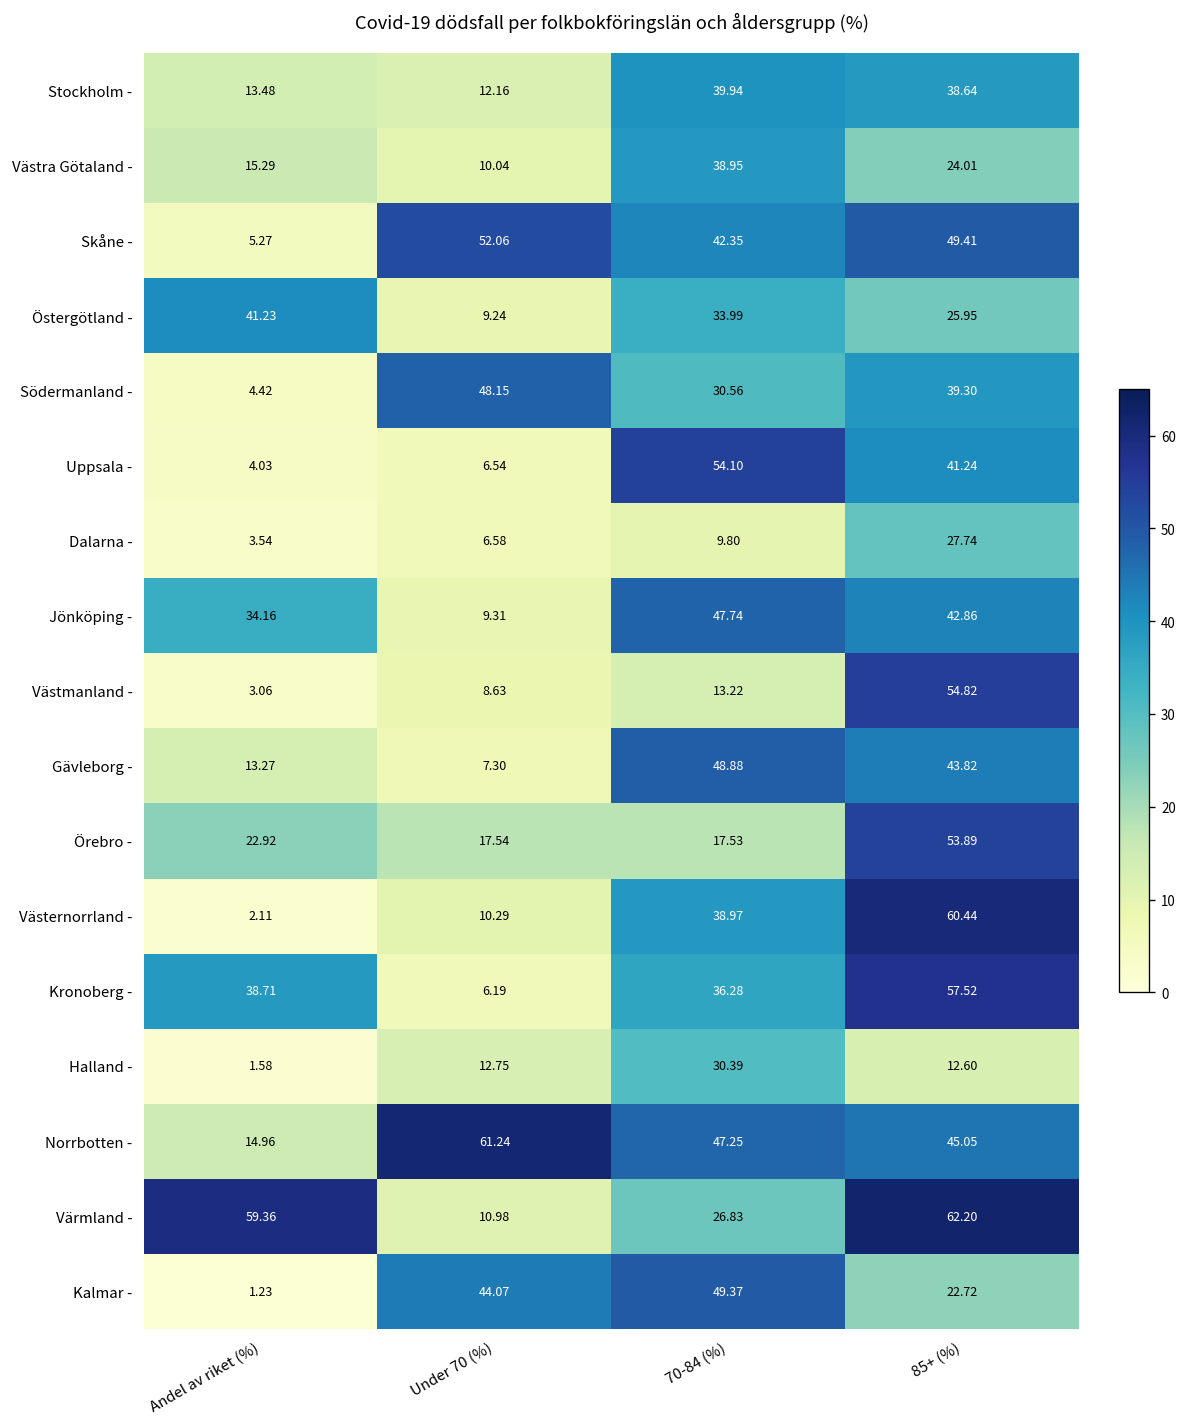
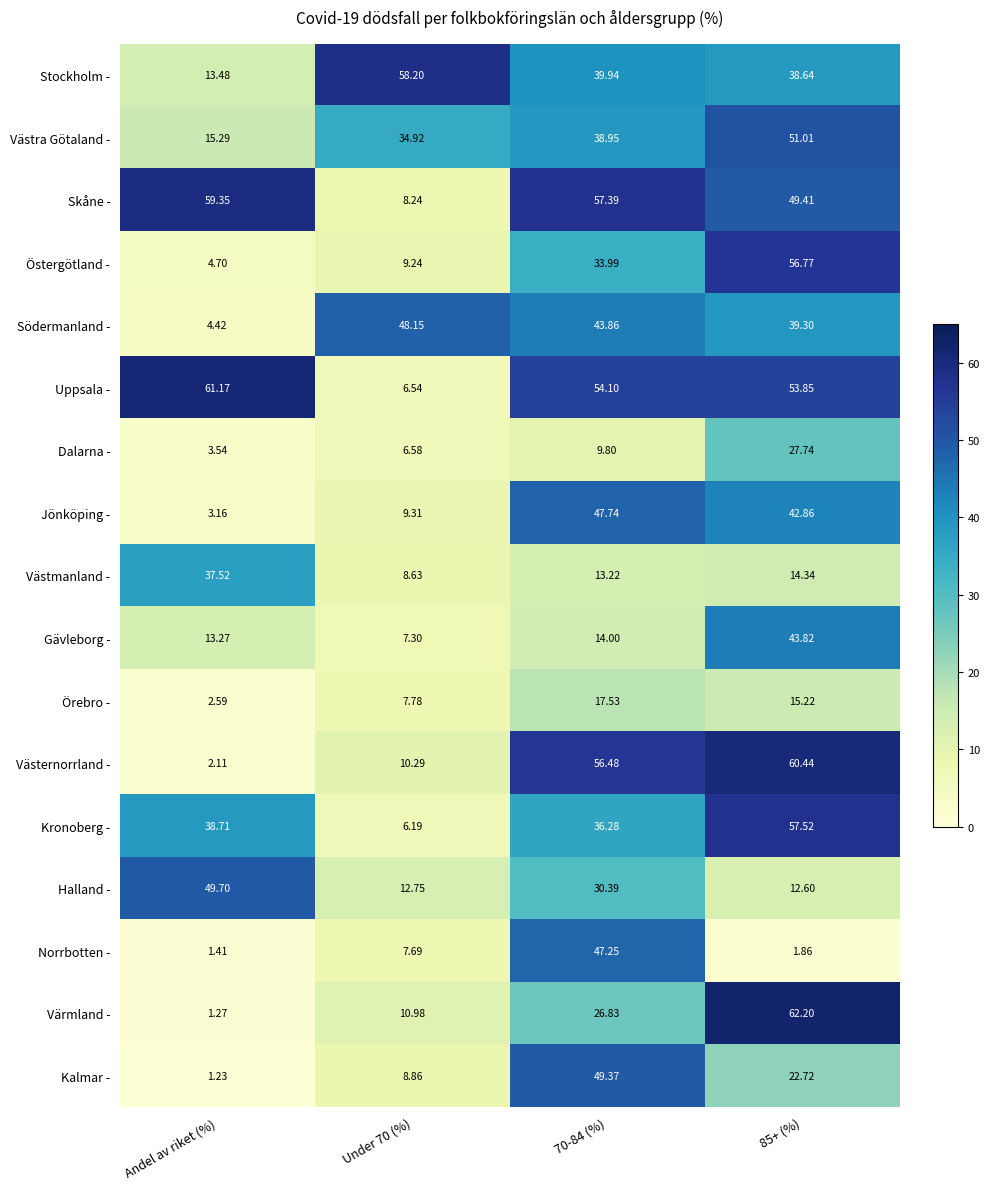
  {
    "Stockholm -": {
      "Andel av riket (%)": 13.48,
-     "Under 70 (%)": 12.16,
+     "Under 70 (%)": 58.20,
      "70-84 (%)": 39.94,
      "85+ (%)": 38.64
    },
    "Västra Götaland -": {
      "Andel av riket (%)": 15.29,
-     "Under 70 (%)": 10.04,
+     "Under 70 (%)": 34.92,
      "70-84 (%)": 38.95,
-     "85+ (%)": 24.01
+     "85+ (%)": 51.01
    },
    "Skåne -": {
-     "Andel av riket (%)": 5.27,
-     "Under 70 (%)": 52.06,
-     "70-84 (%)": 42.35,
+     "Andel av riket (%)": 59.35,
+     "Under 70 (%)": 8.24,
+     "70-84 (%)": 57.39,
      "85+ (%)": 49.41
    },
    "Östergötland -": {
-     "Andel av riket (%)": 41.23,
+     "Andel av riket (%)": 4.70,
      "Under 70 (%)": 9.24,
      "70-84 (%)": 33.99,
-     "85+ (%)": 25.95
+     "85+ (%)": 56.77
    },
    "Södermanland -": {
      "Andel av riket (%)": 4.42,
      "Under 70 (%)": 48.15,
-     "70-84 (%)": 30.56,
+     "70-84 (%)": 43.86,
      "85+ (%)": 39.30
    },
    "Uppsala -": {
-     "Andel av riket (%)": 4.03,
+     "Andel av riket (%)": 61.17,
      "Under 70 (%)": 6.54,
      "70-84 (%)": 54.10,
-     "85+ (%)": 41.24
+     "85+ (%)": 53.85
    },
    "Dalarna -": {
      "Andel av riket (%)": 3.54,
      "Under 70 (%)": 6.58,
      "70-84 (%)": 9.80,
      "85+ (%)": 27.74
    },
    "Jönköping -": {
-     "Andel av riket (%)": 34.16,
+     "Andel av riket (%)": 3.16,
      "Under 70 (%)": 9.31,
      "70-84 (%)": 47.74,
      "85+ (%)": 42.86
    },
    "Västmanland -": {
-     "Andel av riket (%)": 3.06,
+     "Andel av riket (%)": 37.52,
      "Under 70 (%)": 8.63,
      "70-84 (%)": 13.22,
-     "85+ (%)": 54.82
+     "85+ (%)": 14.34
    },
    "Gävleborg -": {
      "Andel av riket (%)": 13.27,
      "Under 70 (%)": 7.30,
-     "70-84 (%)": 48.88,
+     "70-84 (%)": 14.00,
      "85+ (%)": 43.82
    },
    "Örebro -": {
-     "Andel av riket (%)": 22.92,
-     "Under 70 (%)": 17.54,
+     "Andel av riket (%)": 2.59,
+     "Under 70 (%)": 7.78,
      "70-84 (%)": 17.53,
-     "85+ (%)": 53.89
+     "85+ (%)": 15.22
    },
    "Västernorrland -": {
      "Andel av riket (%)": 2.11,
      "Under 70 (%)": 10.29,
-     "70-84 (%)": 38.97,
+     "70-84 (%)": 56.48,
      "85+ (%)": 60.44
    },
    "Kronoberg -": {
      "Andel av riket (%)": 38.71,
      "Under 70 (%)": 6.19,
      "70-84 (%)": 36.28,
      "85+ (%)": 57.52
    },
    "Halland -": {
-     "Andel av riket (%)": 1.58,
+     "Andel av riket (%)": 49.70,
      "Under 70 (%)": 12.75,
      "70-84 (%)": 30.39,
      "85+ (%)": 12.60
    },
    "Norrbotten -": {
-     "Andel av riket (%)": 14.96,
-     "Under 70 (%)": 61.24,
+     "Andel av riket (%)": 1.41,
+     "Under 70 (%)": 7.69,
      "70-84 (%)": 47.25,
-     "85+ (%)": 45.05
+     "85+ (%)": 1.86
    },
    "Värmland -": {
-     "Andel av riket (%)": 59.36,
+     "Andel av riket (%)": 1.27,
      "Under 70 (%)": 10.98,
      "70-84 (%)": 26.83,
      "85+ (%)": 62.20
    },
    "Kalmar -": {
      "Andel av riket (%)": 1.23,
-     "Under 70 (%)": 44.07,
+     "Under 70 (%)": 8.86,
      "70-84 (%)": 49.37,
      "85+ (%)": 22.72
    }
  }
